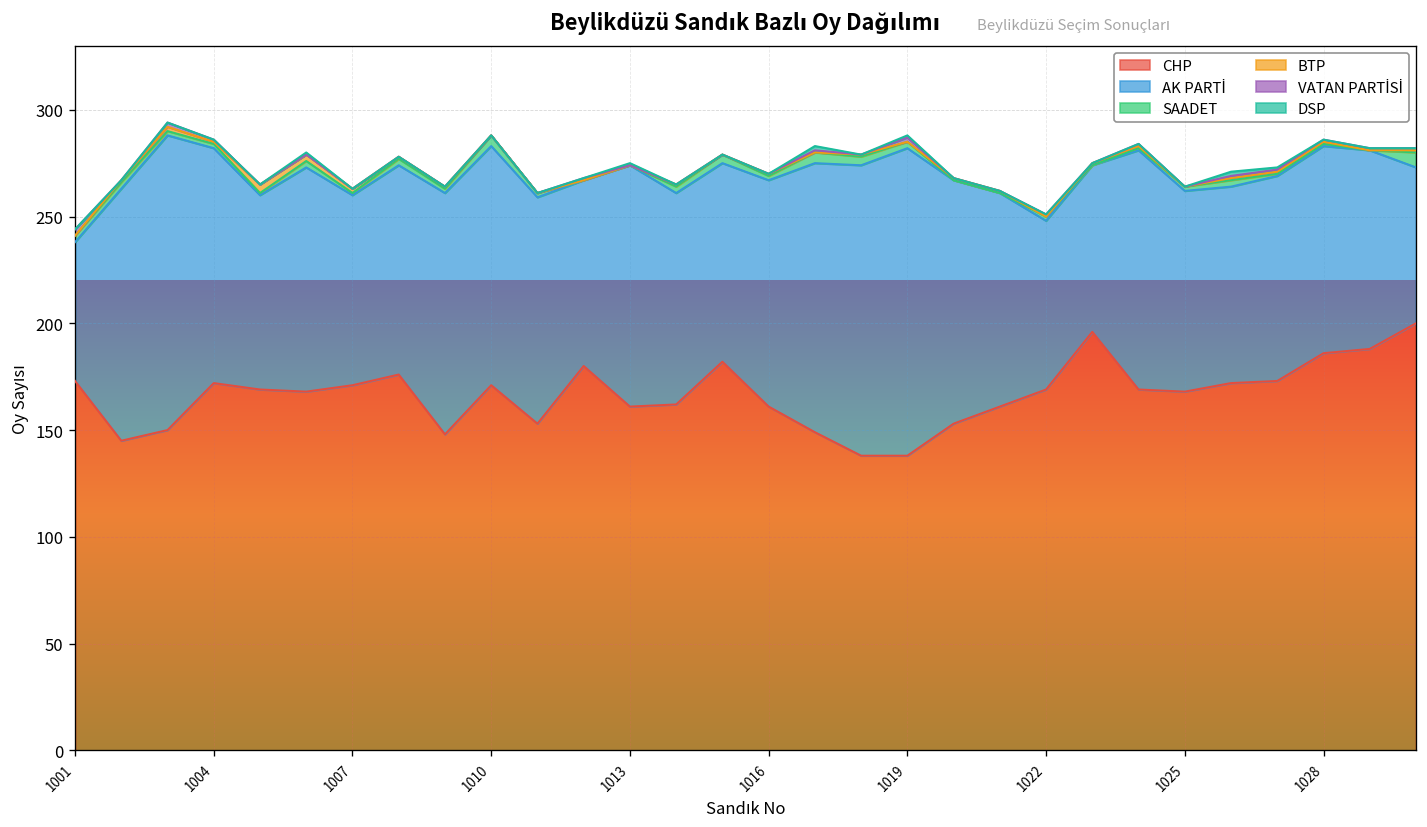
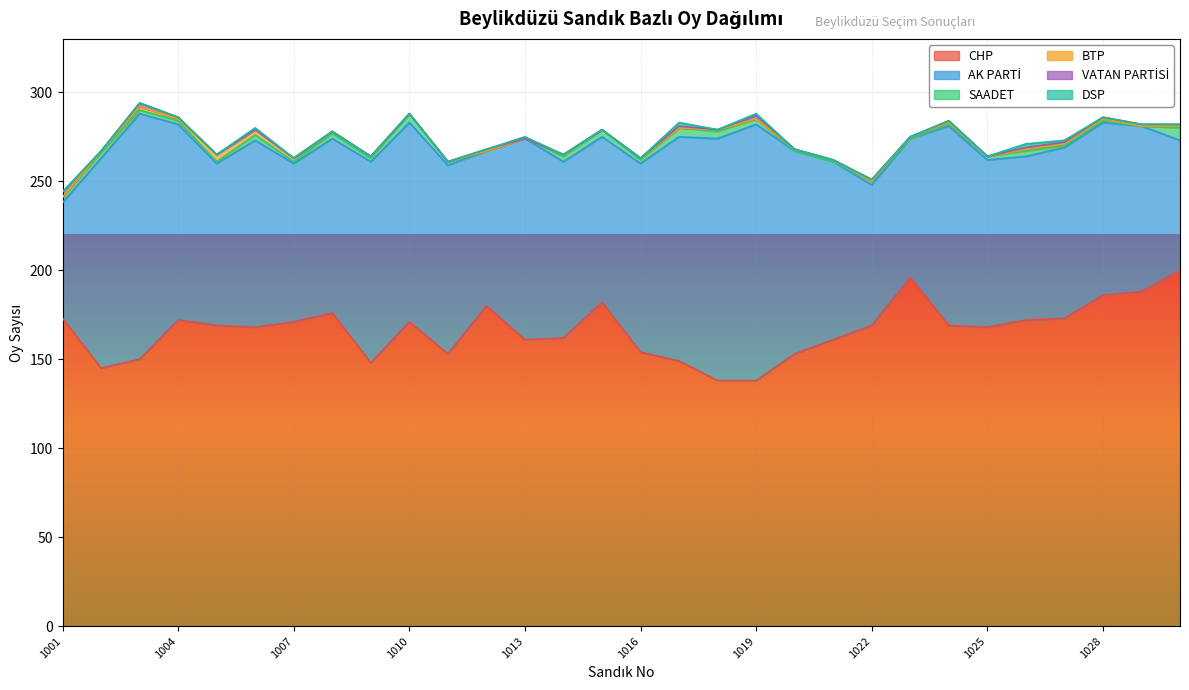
  {
    "CHP": {
      "1001": 173,
      "1004": 172,
      "1007": 171,
      "1010": 171,
      "1013": 161,
-     "1016": 161,
+     "1016": 154,
      "1019": 138,
      "1022": 169,
      "1025": 168,
      "1028": 186
    },
    "AK PARTİ": {
      "1001": 65,
      "1004": 110,
      "1010": 112,
      "1016": 106,
      "1019": 144,
      "1022": 79,
      "1025": 94
    }
  }
